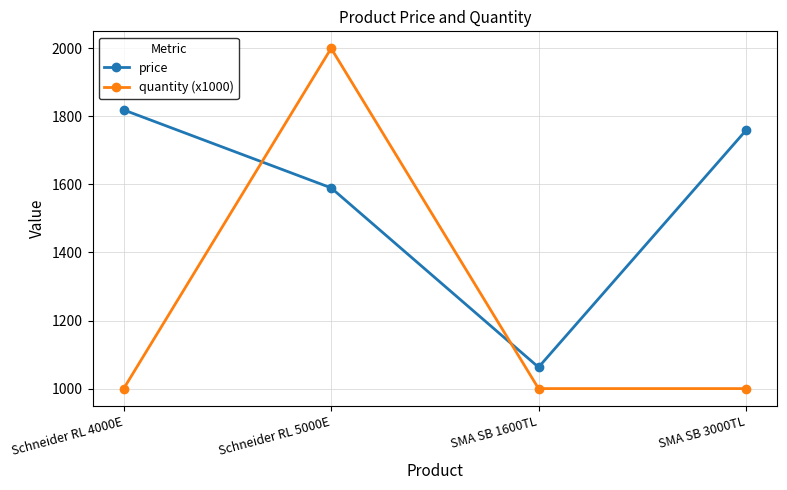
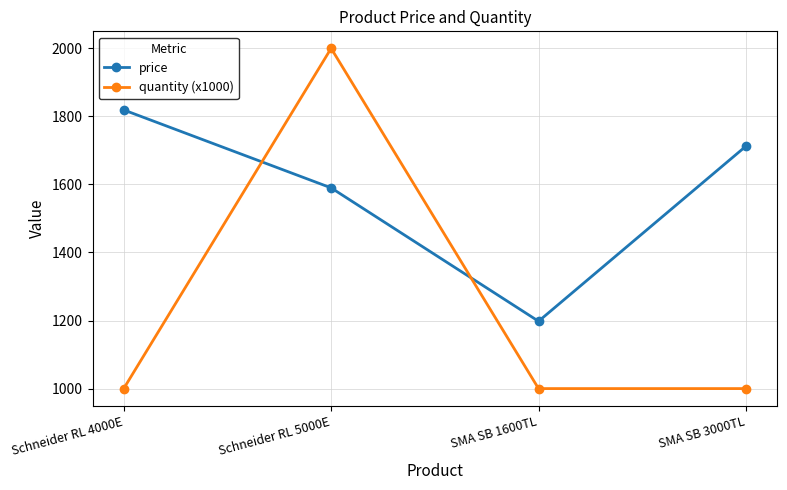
  {
    "price": {
      "Schneider RL 4000E": 1820,
      "Schneider RL 5000E": 1590,
-     "SMA SB 1600TL": 1060,
-     "SMA SB 3000TL": 1760
+     "SMA SB 1600TL": 1200,
+     "SMA SB 3000TL": 1710
    },
    "quantity (x1000)": {
      "Schneider RL 4000E": 1000,
      "Schneider RL 5000E": 2000,
      "SMA SB 1600TL": 1000,
      "SMA SB 3000TL": 1000
    }
  }
